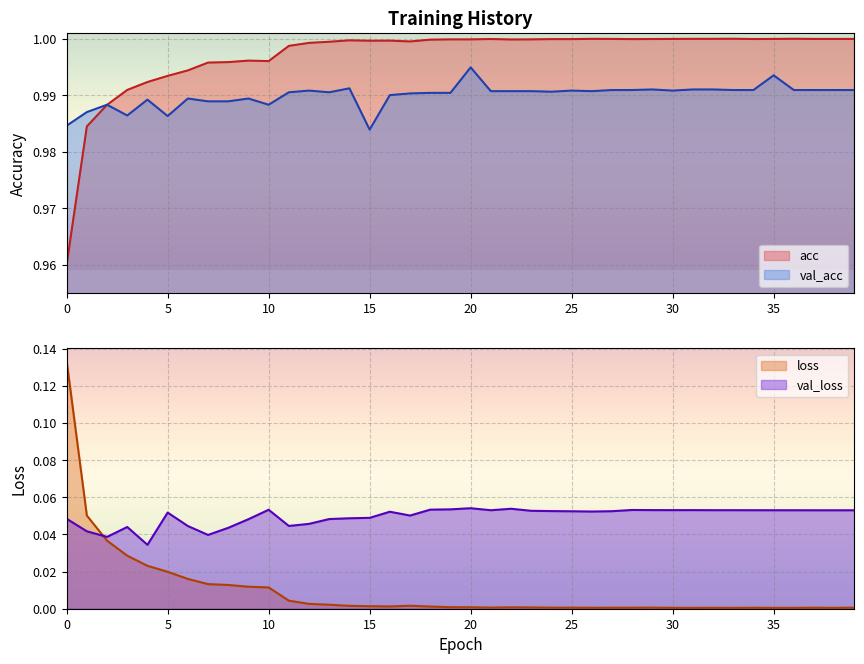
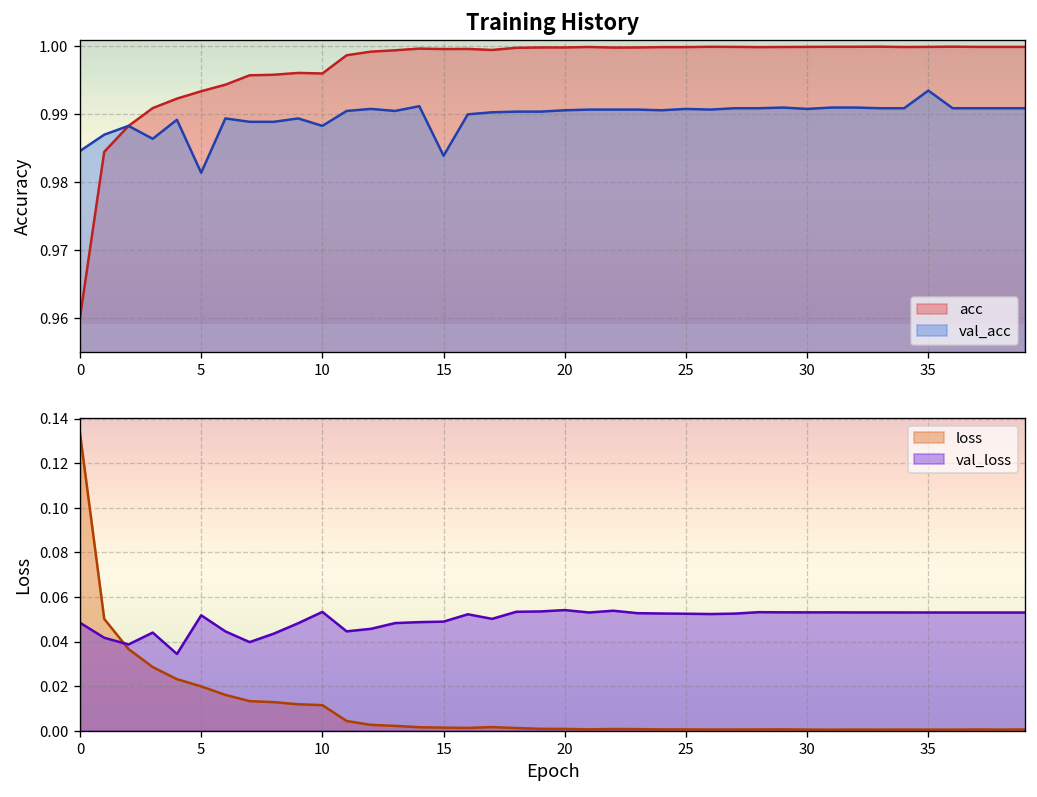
  {
    "Training History": {
      "acc": {
        "0": 0.960,
        "5": 0.993,
        "10": 0.996,
        "15": 1.000,
        "20": 1.000,
        "25": 1.000,
        "30": 1.000,
        "35": 1.000
      },
      "val_acc": {
        "0": 0.985,
-       "5": 0.986,
+       "5": 0.981,
        "10": 0.988,
        "15": 0.984,
-       "20": 0.995,
+       "20": 0.991,
        "25": 0.991,
        "30": 0.991,
        "35": 0.994
      }
    }
  }
